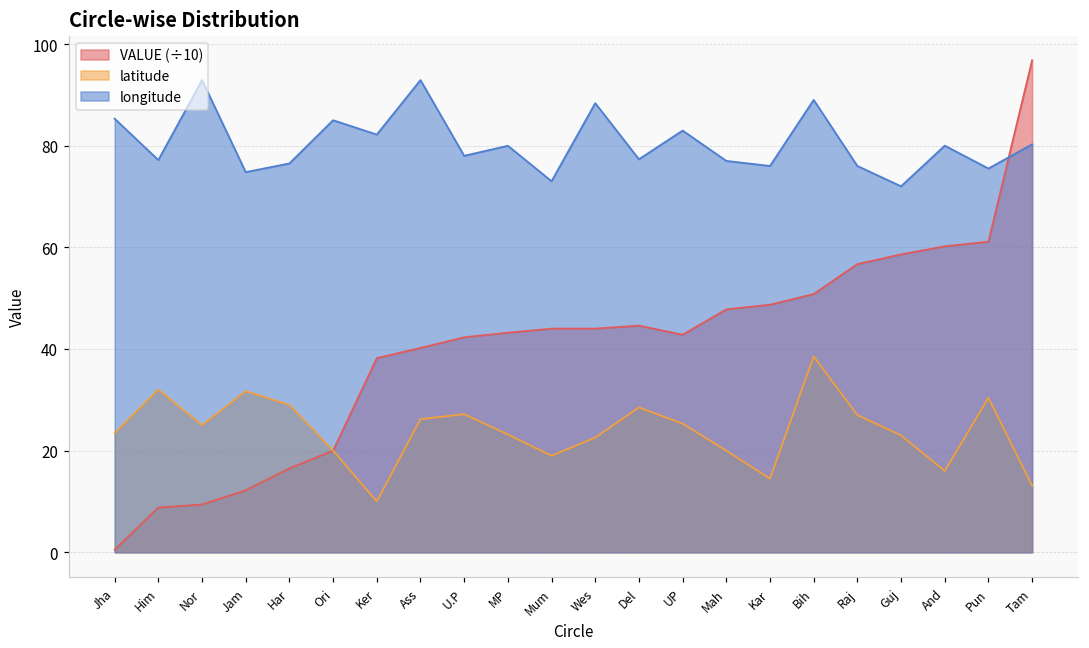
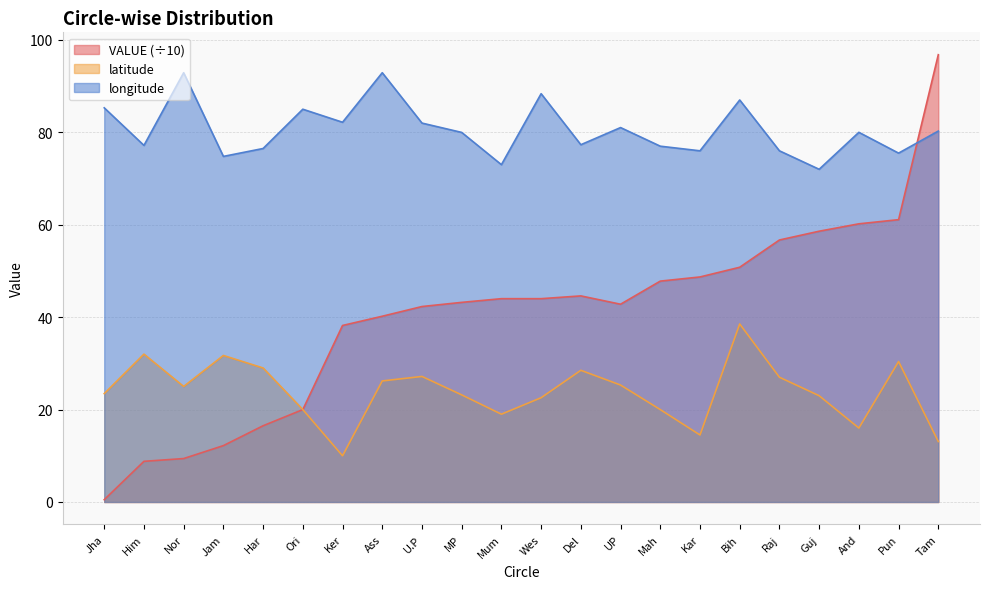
  {
    "VALUE (÷10)": {
      "Jha": 1,
      "Him": 9,
      "Nor": 9,
      "Jam": 12,
      "Har": 17,
      "Ker": 38,
      "Ass": 40,
      "U.P": 42,
      "MP": 43,
      "Mum": 44,
      "Wes": 44,
      "Del": 45,
      "UP": 43,
      "Mah": 48,
      "Kar": 49,
      "Bih": 51,
      "Raj": 57,
      "Guj": 59,
      "And": 60,
      "Pun": 61,
      "Tam": 97
    },
    "latitude": {
      "Jha": 23,
      "Him": 32,
      "Nor": 25,
      "Jam": 32,
      "Har": 29,
      "Ker": 10,
      "Ass": 26,
      "U.P": 27,
      "MP": 23,
      "Mum": 19,
      "Wes": 23,
      "Del": 29,
      "UP": 25,
      "Mah": 20,
      "Kar": 15,
      "Bih": 39,
      "Raj": 27,
      "Guj": 23,
      "And": 16,
      "Pun": 30,
      "Tam": 13
    },
    "longitude": {
      "Jha": 85,
      "Him": 77,
      "Jam": 75,
      "Har": 77,
      "Ori": 85,
      "Ker": 82,
      "Ass": 93,
-     "U.P": 78,
+     "U.P": 82,
      "MP": 80,
      "Mum": 73,
      "Wes": 88,
      "Del": 77,
-     "UP": 83,
+     "UP": 81,
      "Mah": 77,
      "Kar": 76,
-     "Bih": 89,
+     "Bih": 87,
      "Raj": 76,
      "Guj": 72,
      "And": 80,
      "Pun": 76,
      "Tam": 80
    }
  }
